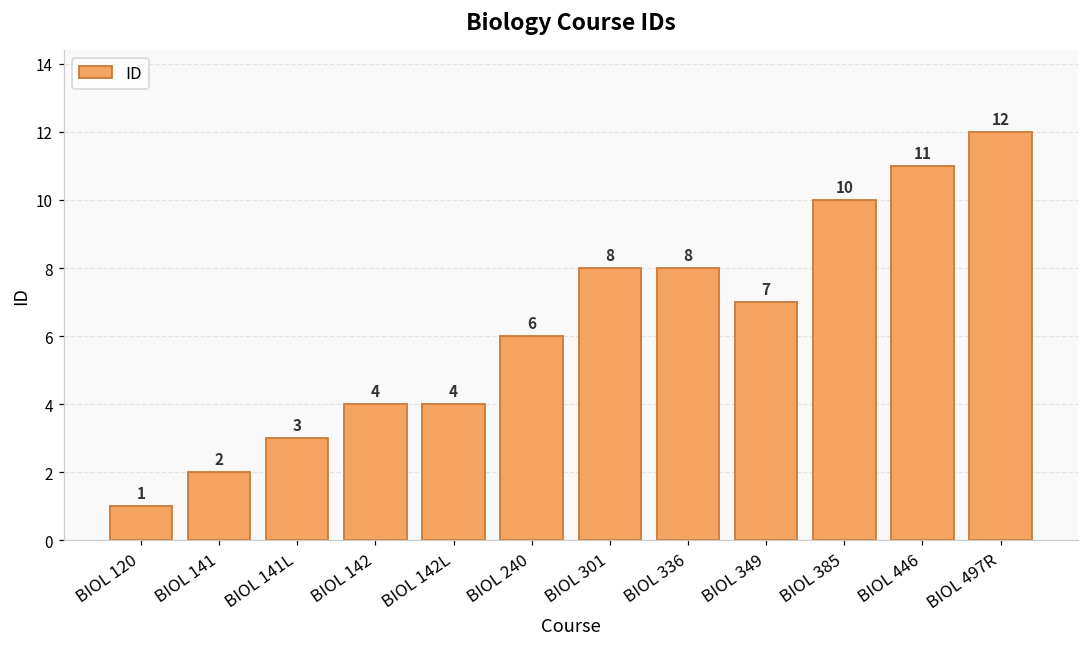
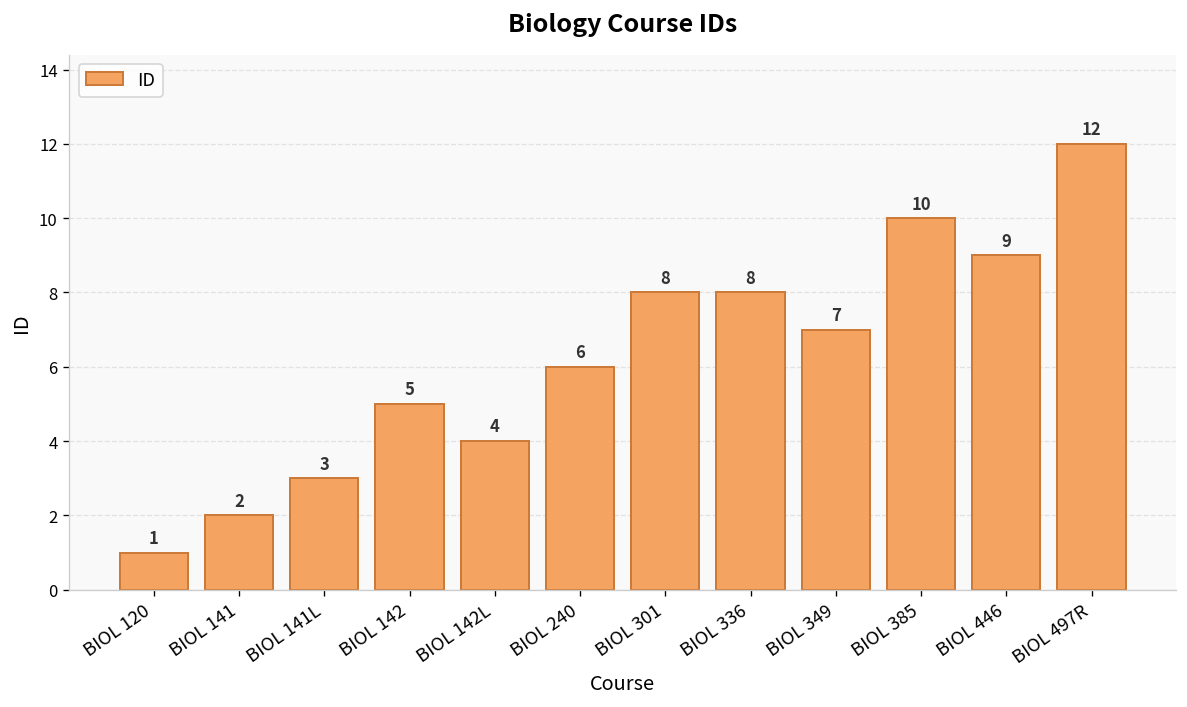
  {
    "BIOL 120": 1,
    "BIOL 141": 2,
    "BIOL 141L": 3,
-   "BIOL 142": 4,
+   "BIOL 142": 5,
    "BIOL 142L": 4,
    "BIOL 240": 6,
    "BIOL 301": 8,
    "BIOL 336": 8,
    "BIOL 349": 7,
    "BIOL 385": 10,
-   "BIOL 446": 11,
+   "BIOL 446": 9,
    "BIOL 497R": 12
  }
